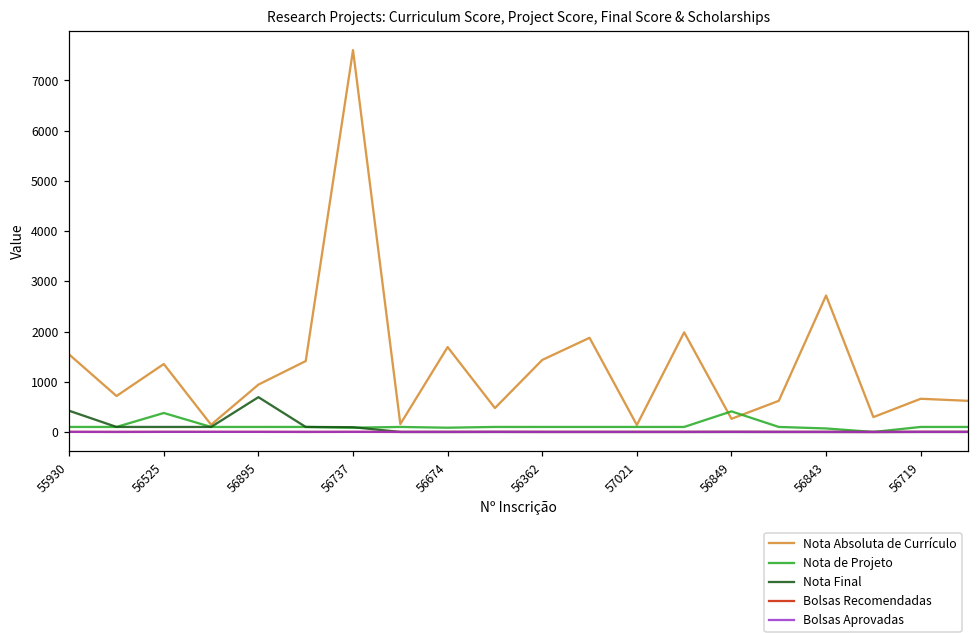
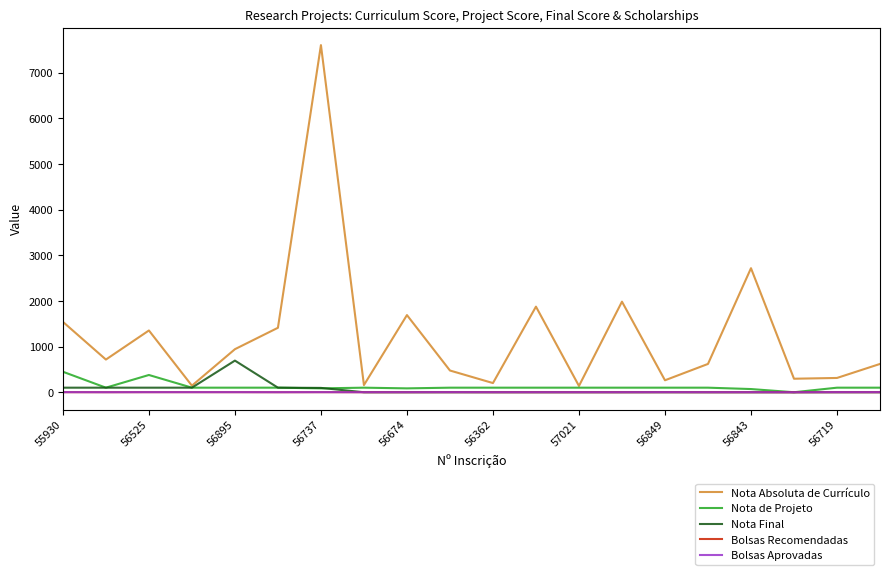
  {
    "Nota Absoluta de Currículo": {
      "55930": 1500,
      "56525": 1400,
      "56895": 900,
      "56737": 7600,
      "56674": 1700,
-     "56362": 1400,
+     "56362": 200,
      "56849": 300,
      "56843": 2700,
-     "56719": 700
+     "56719": 300
    },
    "Nota de Projeto": {
-     "55930": 100,
+     "55930": 400,
      "56525": 400,
      "56895": 100,
      "56674": 100,
      "56362": 100,
-     "56849": 400,
+     "56849": 100,
      "56843": 100,
      "56719": 100
    },
    "Nota Final": {
-     "55930": 400,
+     "55930": 100,
      "56525": 100,
      "56895": 700
    },
    "Bolsas Aprovadas": {
      "55930": 0,
      "56525": 0,
      "56895": 0,
      "56737": 0
    }
  }
